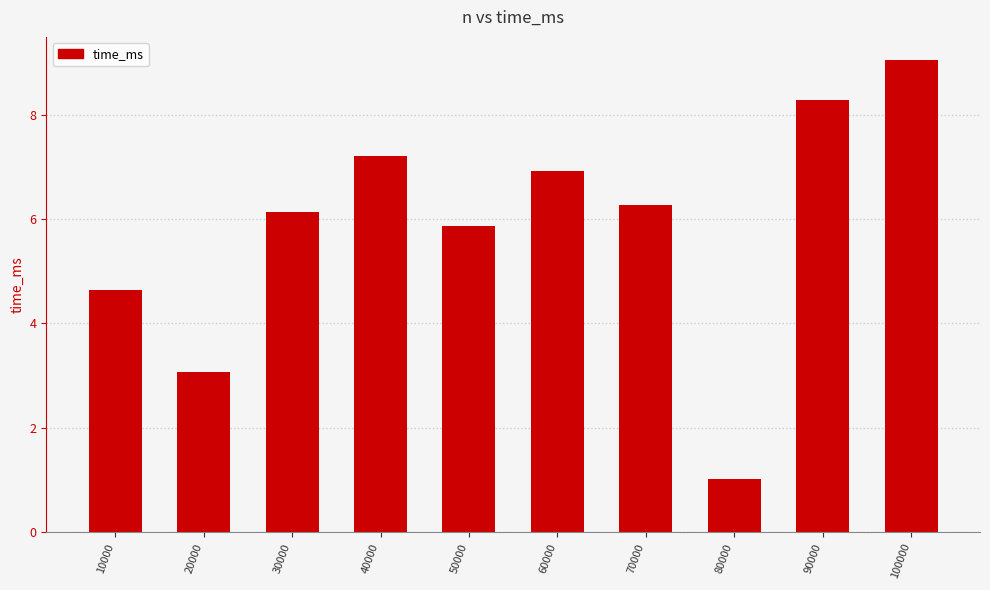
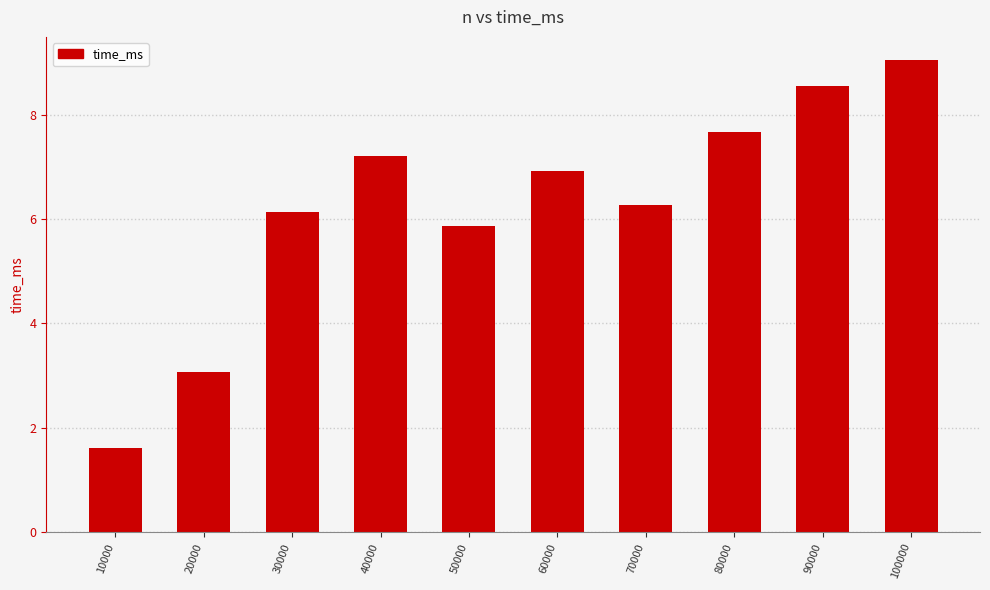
  {
-   "10000": 4.6,
+   "10000": 1.6,
    "20000": 3.1,
    "30000": 6.1,
    "40000": 7.2,
    "50000": 5.9,
    "60000": 6.9,
    "70000": 6.3,
-   "80000": 1.0,
-   "90000": 8.3,
+   "80000": 7.7,
+   "90000": 8.5,
    "100000": 9.0
  }
